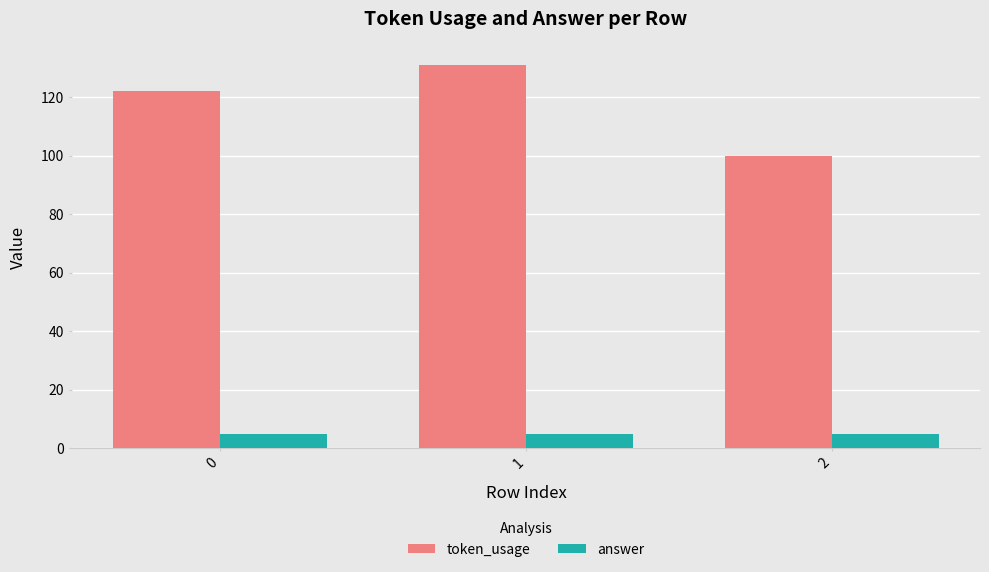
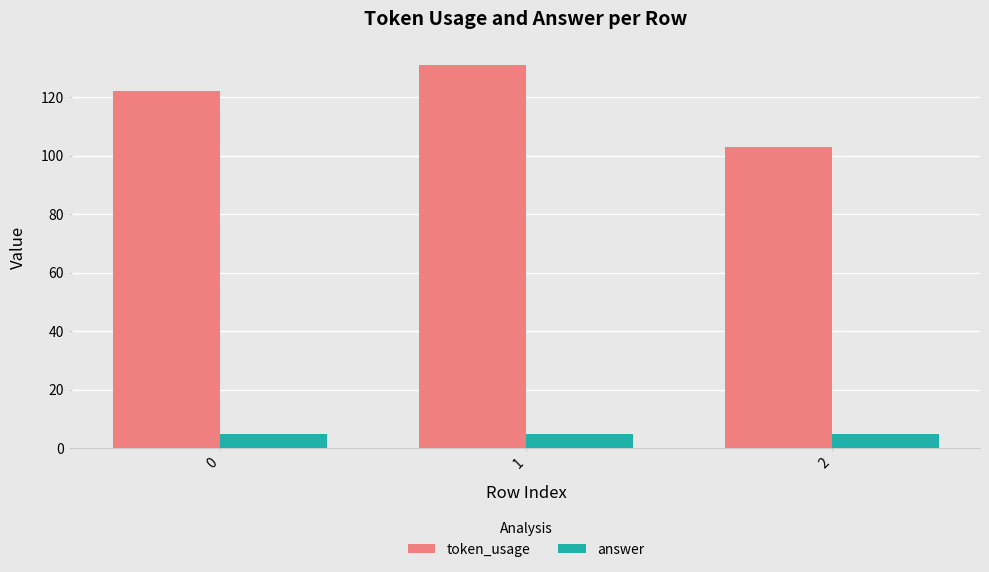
  {
    "token_usage": {
      "0": 122,
      "1": 131,
-     "2": 100
+     "2": 103
    },
    "answer": {
      "0": 5,
      "1": 5,
      "2": 5
    }
  }
